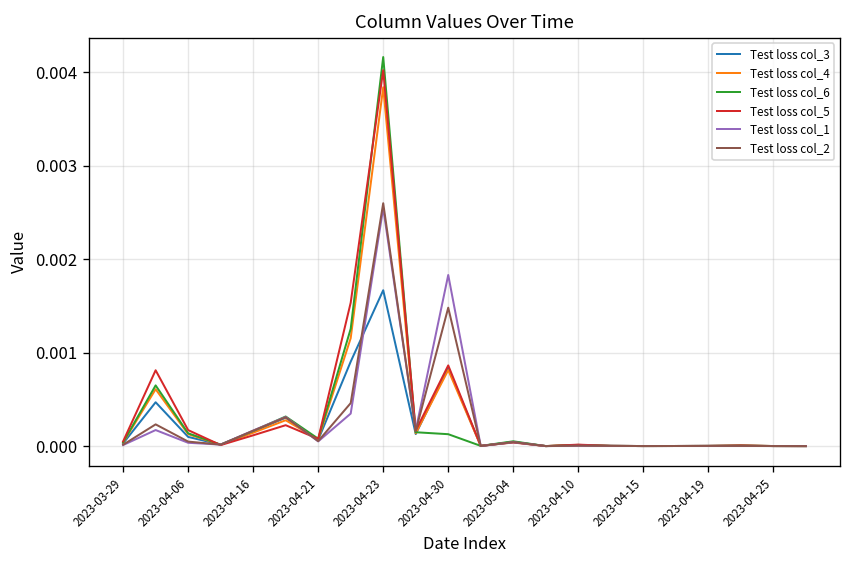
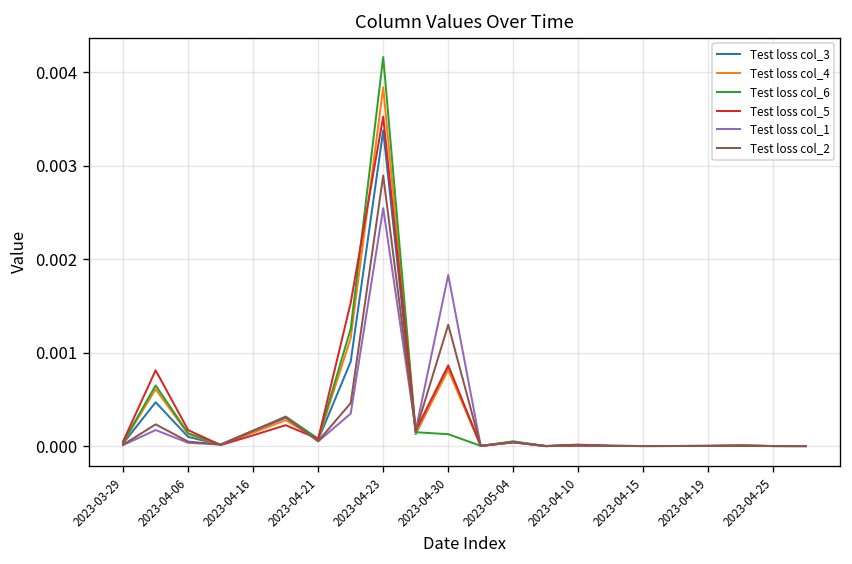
  {
    "Test loss col_3": {
-     "2023-04-23": 0.0017
+     "2023-04-23": 0.0034
    },
    "Test loss col_4": {
      "2023-04-23": 0.0038
    },
    "Test loss col_6": {
      "2023-04-23": 0.0042,
      "2023-04-30": 0.0001
    },
    "Test loss col_5": {
      "2023-04-06": 0.0002,
-     "2023-04-23": 0.0040
+     "2023-04-23": 0.0035
    },
    "Test loss col_1": {
      "2023-04-23": 0.0025,
      "2023-04-30": 0.0018
    },
    "Test loss col_2": {
-     "2023-04-23": 0.0026,
-     "2023-04-30": 0.0015
+     "2023-04-23": 0.0029,
+     "2023-04-30": 0.0013
    }
  }
